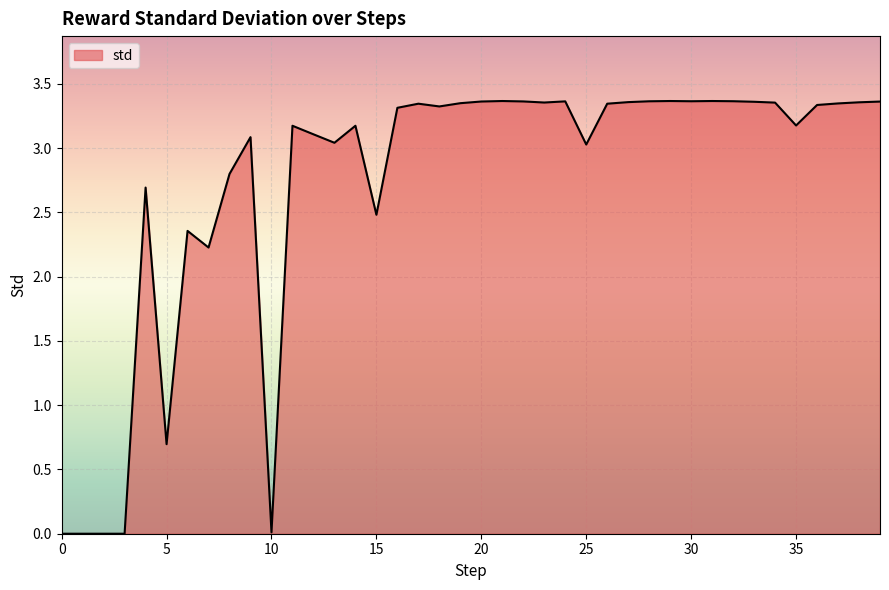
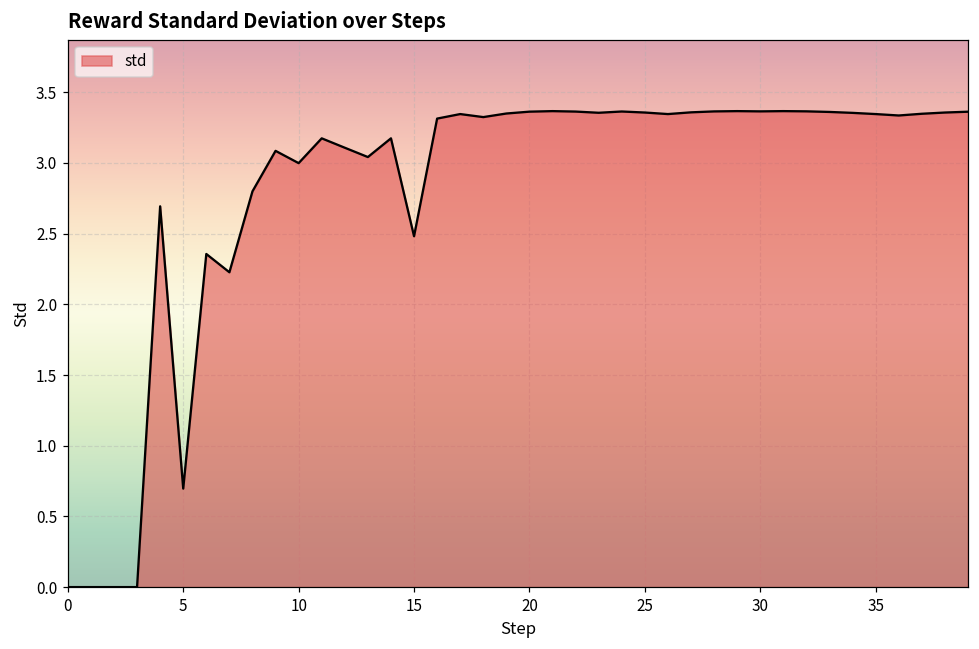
  {
    "0": 0.00,
    "5": 0.70,
-   "10": 0.01,
+   "10": 3.00,
    "15": 2.48,
    "20": 3.36,
-   "25": 3.03,
+   "25": 3.36,
    "30": 3.36,
-   "35": 3.18
+   "35": 3.35
  }
